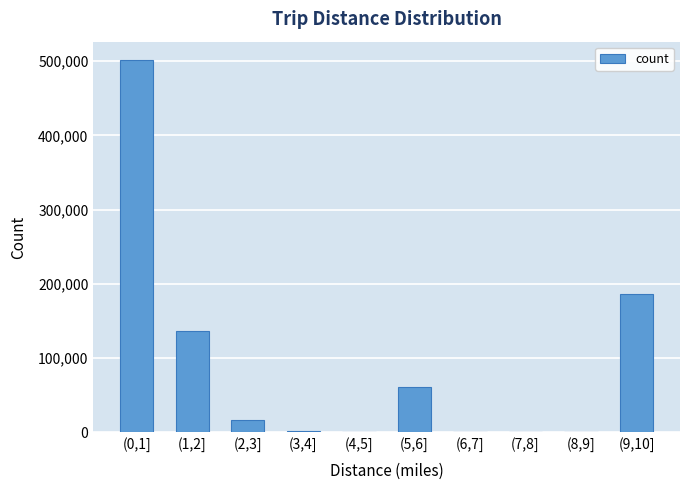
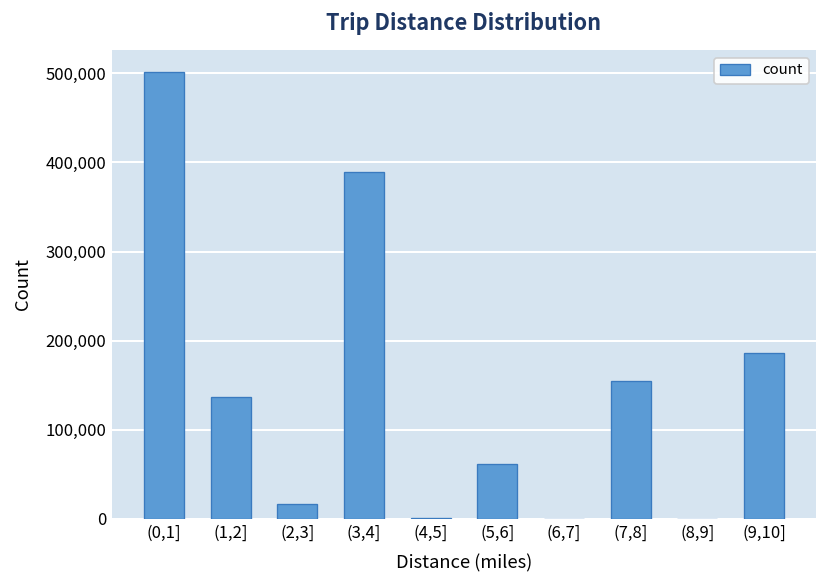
  {
    "(0,1]": "500,000",
    "(1,2]": "140,000",
    "(2,3]": "20,000",
-   "(3,4]": "0",
+   "(3,4]": "390,000",
    "(5,6]": "60,000",
-   "(7,8]": "0",
+   "(7,8]": "150,000",
    "(9,10]": "190,000"
  }
